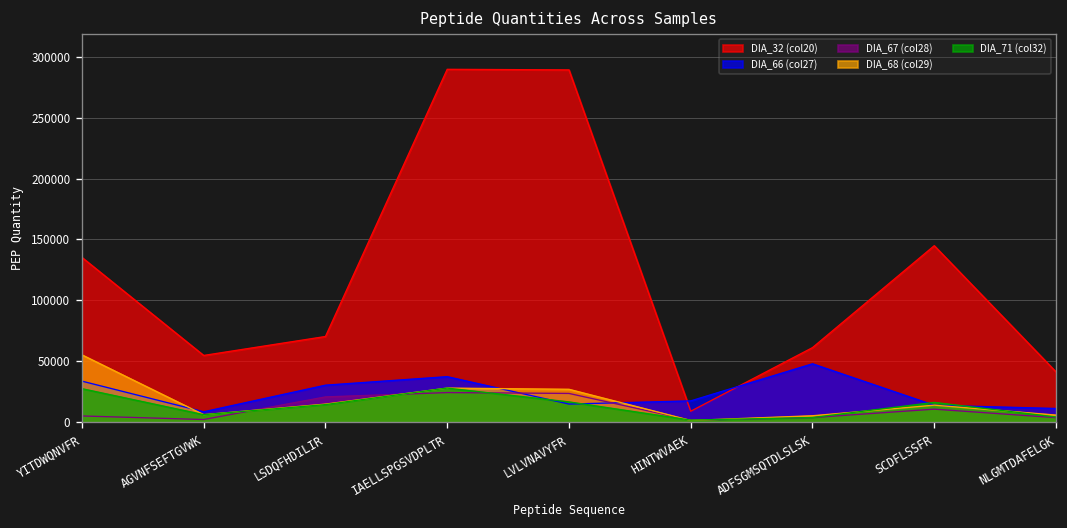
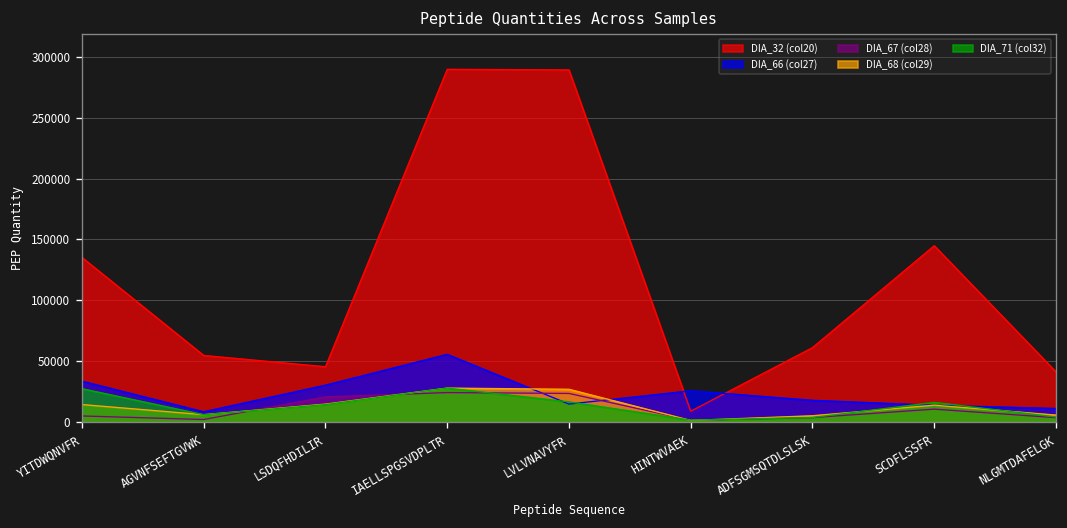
  {
    "DIA_32 (col20)": {
      "YITDWQNVFR": 135000,
      "AGVNFSEFTGVWK": 55000,
-     "LSDQFHDILIR": 70000,
+     "LSDQFHDILIR": 46000,
      "IAELLSPGSVDPLTR": 290000,
      "LVLVNAVYFR": 289000,
      "HINTWVAEK": 9000,
      "ADFSGMSQTDLSLSK": 61000,
      "SCDFLSSFR": 145000,
      "NLGMTDAFELGK": 41000
    },
    "DIA_66 (col27)": {
      "YITDWQNVFR": 34000,
      "LSDQFHDILIR": 31000,
-     "IAELLSPGSVDPLTR": 37000,
-     "HINTWVAEK": 18000,
-     "ADFSGMSQTDLSLSK": 48000,
+     "IAELLSPGSVDPLTR": 56000,
+     "HINTWVAEK": 26000,
+     "ADFSGMSQTDLSLSK": 18000,
      "NLGMTDAFELGK": 11000
    },
    "DIA_67 (col28)": {
      "YITDWQNVFR": 5000,
      "AGVNFSEFTGVWK": 2000,
      "LSDQFHDILIR": 21000,
      "IAELLSPGSVDPLTR": 24000,
      "LVLVNAVYFR": 24000,
      "SCDFLSSFR": 11000
    },
    "DIA_68 (col29)": {
-     "YITDWQNVFR": 55000,
+     "YITDWQNVFR": 15000,
      "LVLVNAVYFR": 27000
    },
    "DIA_71 (col32)": {
      "YITDWQNVFR": 28000
    }
  }
